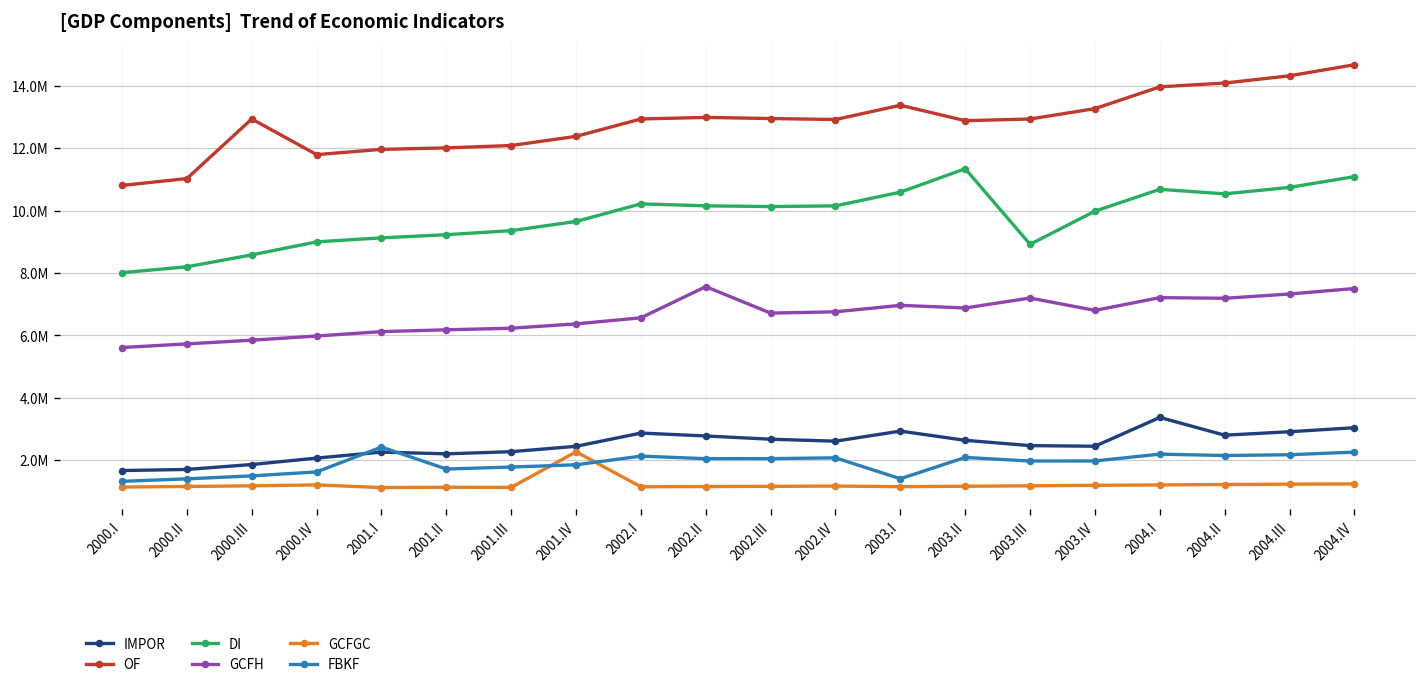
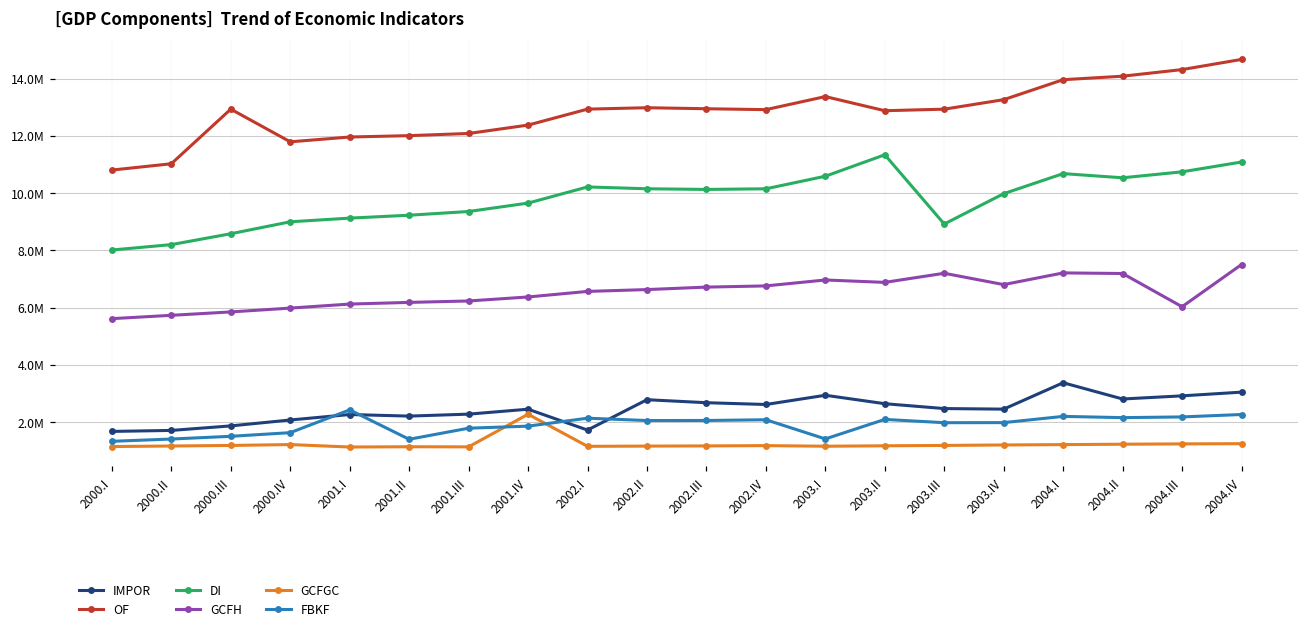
  {
    "IMPOR": {
      "2000.I": 1700000,
      "2000.II": 1700000,
      "2000.III": 1900000,
      "2000.IV": 2100000,
      "2001.I": 2300000,
      "2001.II": 2200000,
      "2001.III": 2300000,
      "2001.IV": 2400000,
-     "2002.I": 2900000,
+     "2002.I": 1700000,
      "2002.II": 2800000,
      "2002.III": 2700000,
      "2002.IV": 2600000,
      "2003.I": 2900000,
      "2003.II": 2600000,
      "2003.III": 2500000,
      "2003.IV": 2400000,
      "2004.I": 3400000,
      "2004.II": 2800000,
      "2004.III": 2900000,
      "2004.IV": 3000000
    },
    "OF": {
      "2000.I": 10800000,
      "2000.II": 11000000,
      "2000.III": 12900000,
      "2000.IV": 11800000,
      "2001.I": 12000000,
      "2001.II": 12000000,
      "2001.III": 12100000,
      "2001.IV": 12400000,
      "2002.I": 12900000,
      "2002.II": 13000000,
      "2002.III": 12900000,
      "2002.IV": 12900000,
      "2003.I": 13400000,
      "2003.II": 12900000,
      "2003.III": 12900000,
      "2003.IV": 13300000,
      "2004.I": 14000000,
      "2004.II": 14100000,
      "2004.III": 14300000,
      "2004.IV": 14700000
    },
    "DI": {
      "2000.I": 8000000,
      "2000.II": 8200000,
      "2000.III": 8600000,
      "2000.IV": 9000000,
      "2001.I": 9100000,
      "2001.II": 9200000,
      "2001.III": 9400000,
      "2001.IV": 9700000,
      "2002.I": 10200000,
      "2002.II": 10200000,
      "2002.III": 10100000,
      "2002.IV": 10200000,
      "2003.I": 10600000,
      "2003.II": 11300000,
      "2003.III": 8900000,
      "2003.IV": 10000000,
      "2004.I": 10700000,
      "2004.II": 10500000,
      "2004.III": 10700000,
      "2004.IV": 11100000
    },
    "GCFH": {
      "2000.I": 5600000,
      "2000.II": 5700000,
      "2000.III": 5800000,
      "2000.IV": 6000000,
      "2001.I": 6100000,
      "2001.II": 6200000,
      "2001.III": 6200000,
      "2001.IV": 6400000,
      "2002.I": 6600000,
-     "2002.II": 7600000,
+     "2002.II": 6600000,
      "2002.III": 6700000,
      "2002.IV": 6800000,
      "2003.I": 7000000,
      "2003.II": 6900000,
      "2003.III": 7200000,
      "2003.IV": 6800000,
      "2004.I": 7200000,
      "2004.II": 7200000,
-     "2004.III": 7300000,
+     "2004.III": 6000000,
      "2004.IV": 7500000
    },
    "GCFGC": {
      "2000.I": 1100000,
      "2000.II": 1200000,
      "2000.III": 1200000,
      "2000.IV": 1200000,
      "2001.I": 1100000,
      "2001.II": 1100000,
      "2001.III": 1100000,
      "2001.IV": 2300000,
      "2002.I": 1100000,
      "2002.II": 1200000,
      "2002.III": 1200000,
      "2002.IV": 1200000,
      "2003.I": 1200000,
      "2003.II": 1200000,
      "2003.III": 1200000,
      "2003.IV": 1200000,
      "2004.I": 1200000,
      "2004.II": 1200000,
      "2004.III": 1200000,
      "2004.IV": 1200000
    },
    "FBKF": {
      "2000.I": 1300000,
      "2000.II": 1400000,
      "2000.III": 1500000,
      "2000.IV": 1600000,
      "2001.I": 2400000,
-     "2001.II": 1700000,
+     "2001.II": 1400000,
      "2001.III": 1800000,
      "2001.IV": 1900000,
      "2002.I": 2100000,
      "2002.II": 2100000,
      "2002.III": 2100000,
      "2002.IV": 2100000,
      "2003.I": 1400000,
      "2003.II": 2100000,
      "2003.III": 2000000,
      "2003.IV": 2000000,
      "2004.I": 2200000,
      "2004.II": 2200000,
      "2004.III": 2200000,
      "2004.IV": 2300000
    }
  }
